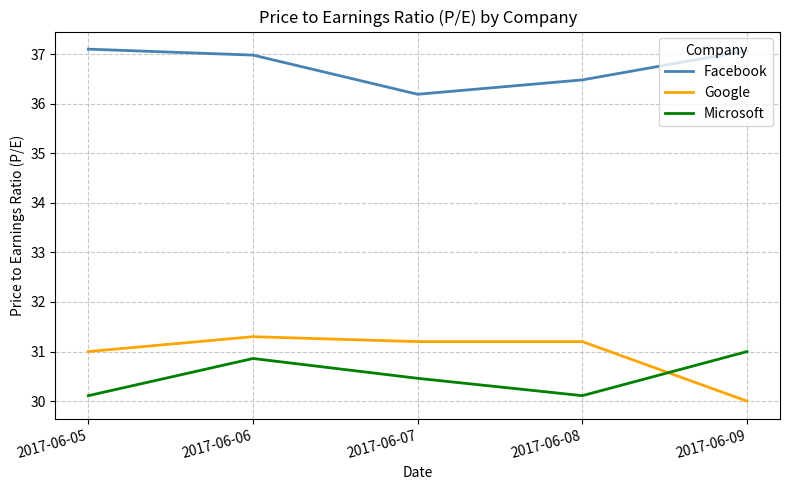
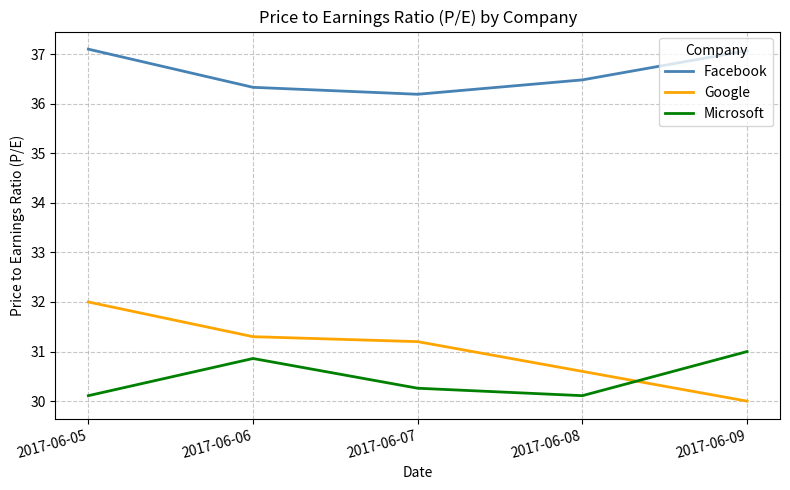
  {
    "Facebook": {
      "2017-06-05": 37.1,
-     "2017-06-06": 37.0,
+     "2017-06-06": 36.3,
      "2017-06-07": 36.2,
      "2017-06-08": 36.5
    },
    "Google": {
-     "2017-06-05": 31,
+     "2017-06-05": 32,
      "2017-06-06": 31.3,
      "2017-06-07": 31.2,
-     "2017-06-08": 31.2,
+     "2017-06-08": 30.6,
      "2017-06-09": 30.0
    },
    "Microsoft": {
      "2017-06-05": 30.1,
      "2017-06-06": 30.9,
-     "2017-06-07": 30.5,
+     "2017-06-07": 30.3,
      "2017-06-08": 30.1,
      "2017-06-09": 31.0
    }
  }
